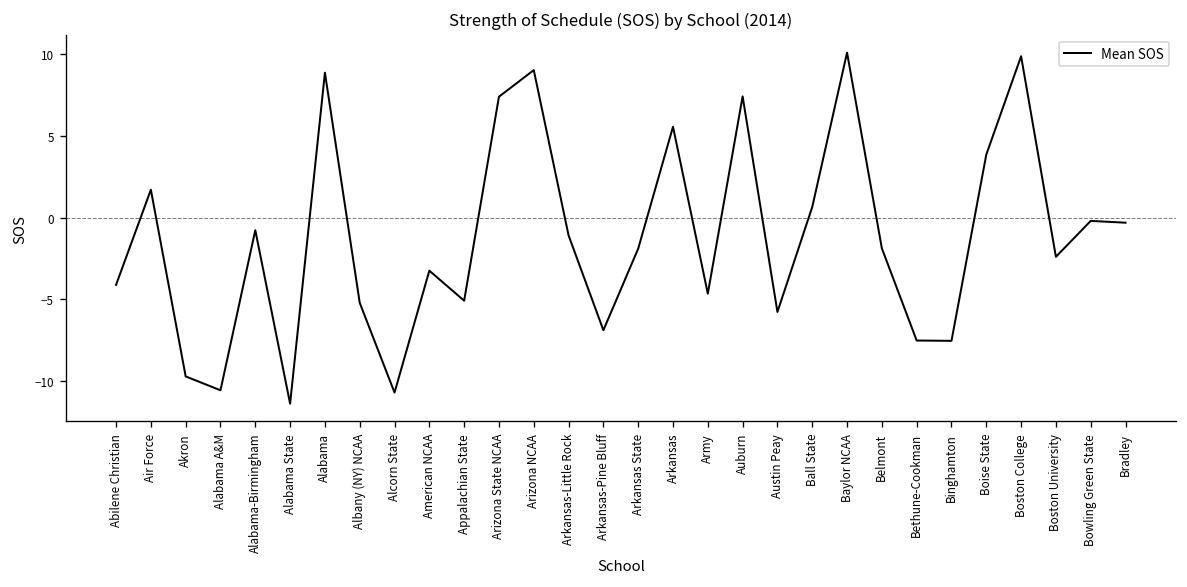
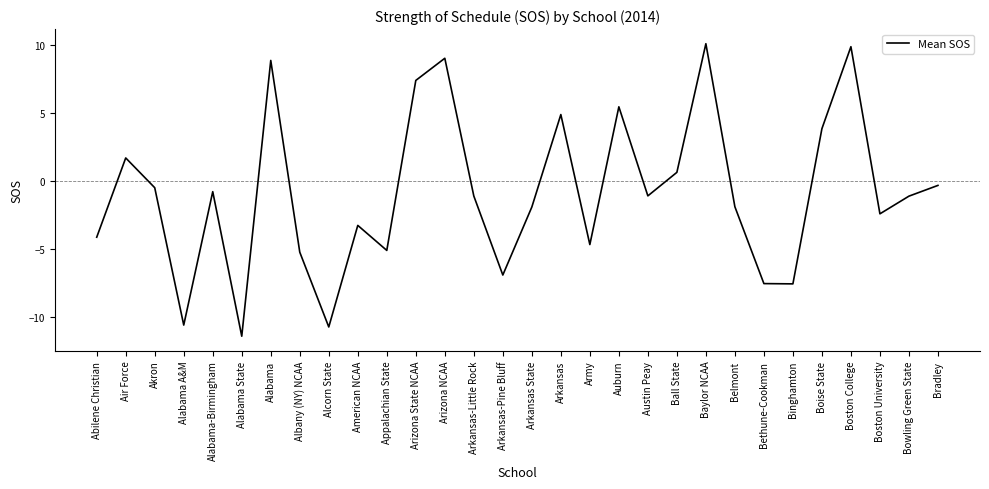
  {
    "Abilene Christian": -4.1,
    "Air Force": 1.7,
-   "Akron": -9.7,
+   "Akron": -0.5,
    "Alabama A&M": -10.6,
    "Alabama-Birmingham": -0.8,
    "Alabama State": -11.4,
    "Alabama": 8.9,
    "Albany (NY) NCAA": -5.2,
    "Alcorn State": -10.7,
    "American NCAA": -3.3,
    "Appalachian State": -5.1,
    "Arizona State NCAA": 7.4,
    "Arizona NCAA": 9.0,
    "Arkansas-Little Rock": -1.1,
    "Arkansas-Pine Bluff": -6.9,
    "Arkansas State": -1.9,
-   "Arkansas": 5.6,
+   "Arkansas": 4.9,
    "Army": -4.7,
-   "Auburn": 7.4,
-   "Austin Peay": -5.8,
+   "Auburn": 5.5,
+   "Austin Peay": -1.1,
    "Ball State": 0.7,
    "Baylor NCAA": 10.1,
    "Belmont": -1.9,
    "Bethune-Cookman": -7.5,
    "Binghamton": -7.6,
    "Boise State": 3.9,
    "Boston College": 9.9,
    "Boston University": -2.4,
-   "Bowling Green State": -0.2,
+   "Bowling Green State": -1.1,
    "Bradley": -0.3
  }
